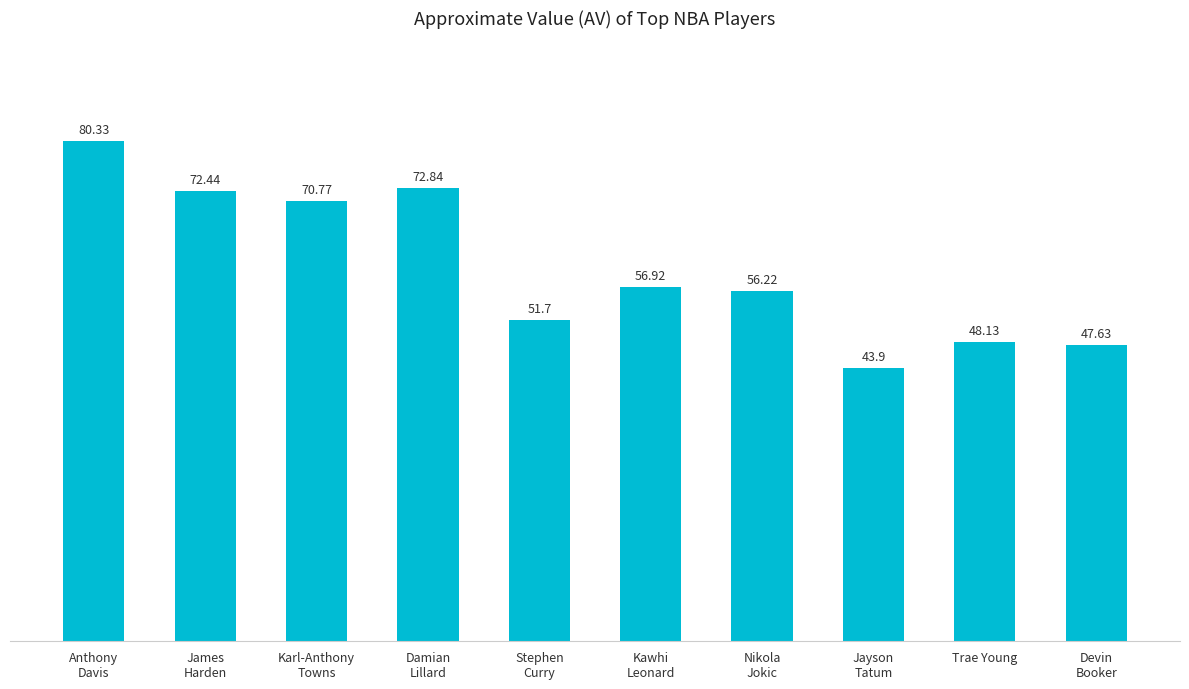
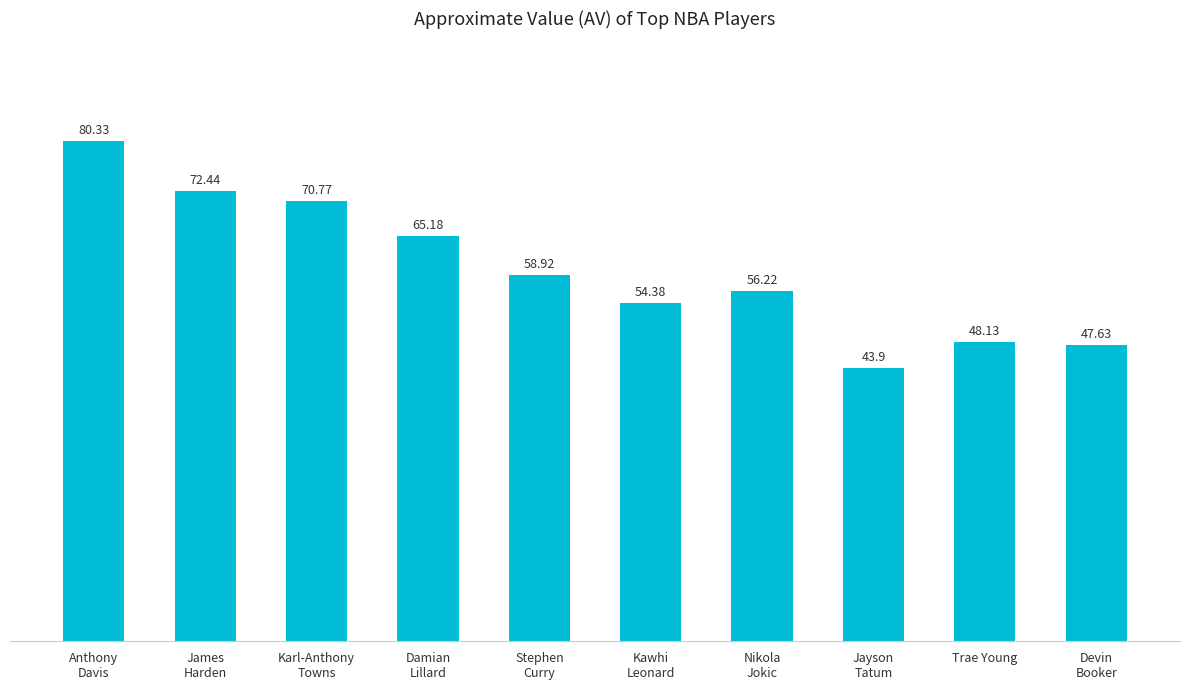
  {
    "Anthony Davis": 80.33,
    "James Harden": 72.44,
    "Karl-Anthony Towns": 70.77,
-   "Damian Lillard": 72.84,
-   "Stephen Curry": 51.7,
-   "Kawhi Leonard": 56.92,
+   "Damian Lillard": 65.18,
+   "Stephen Curry": 58.92,
+   "Kawhi Leonard": 54.38,
    "Nikola Jokic": 56.22,
    "Jayson Tatum": 43.9,
    "Trae Young": 48.13,
    "Devin Booker": 47.63
  }
